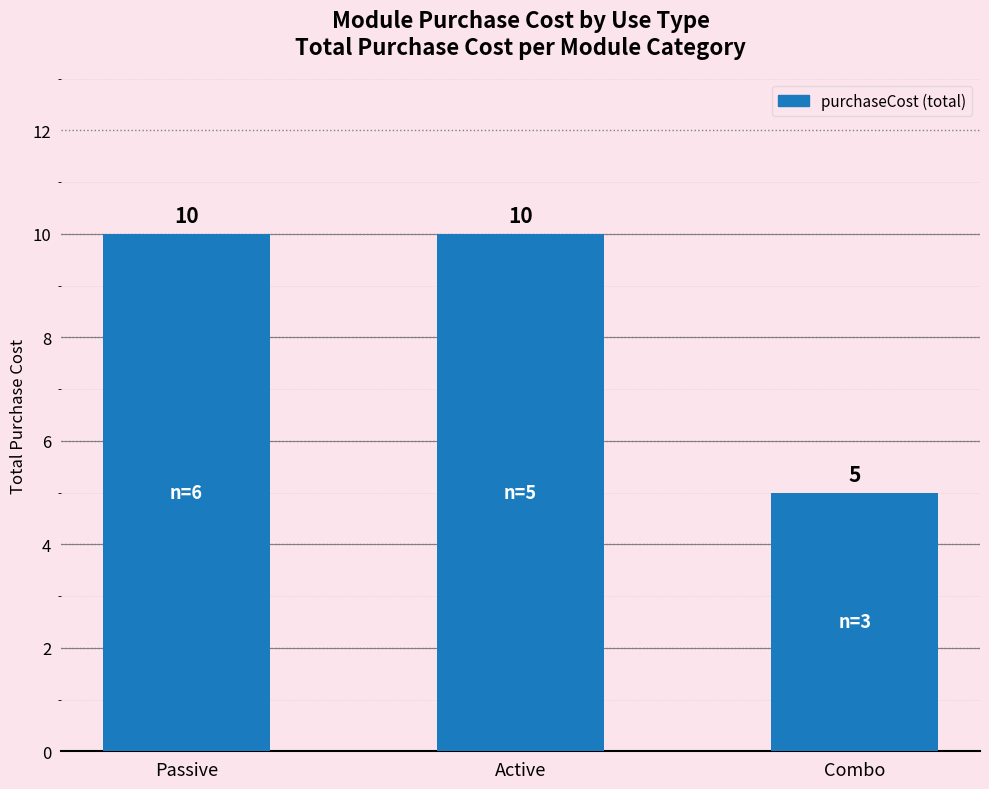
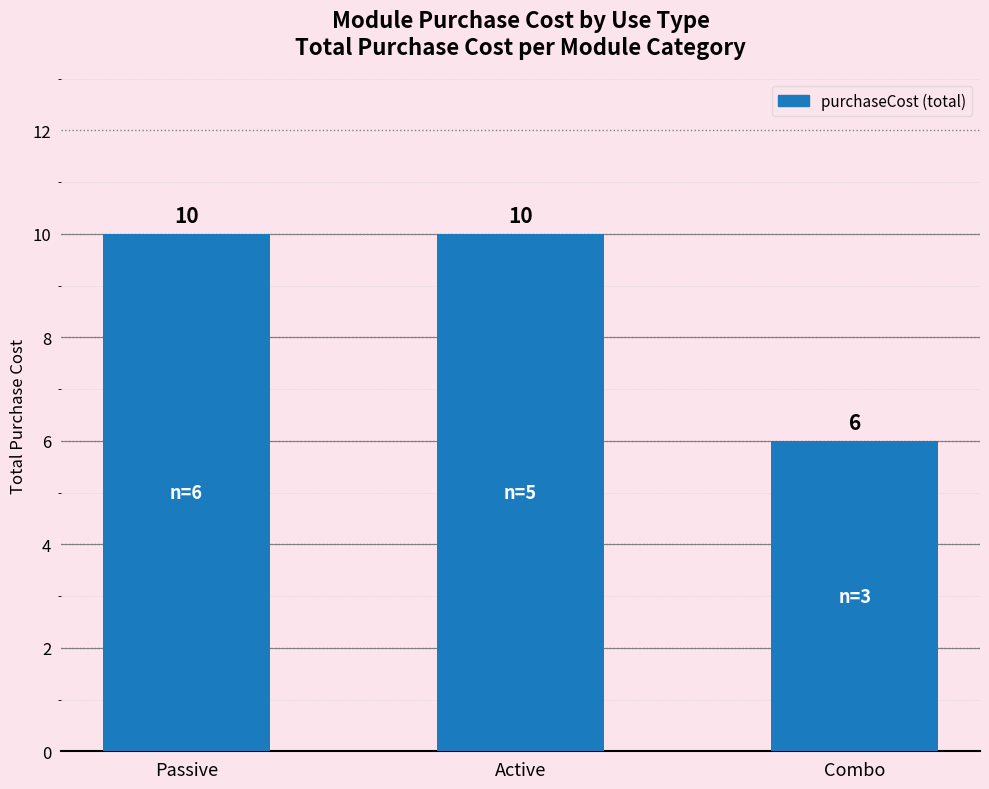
  {
    "Passive": 10,
    "Active": 10,
-   "Combo": 5
+   "Combo": 6
  }
